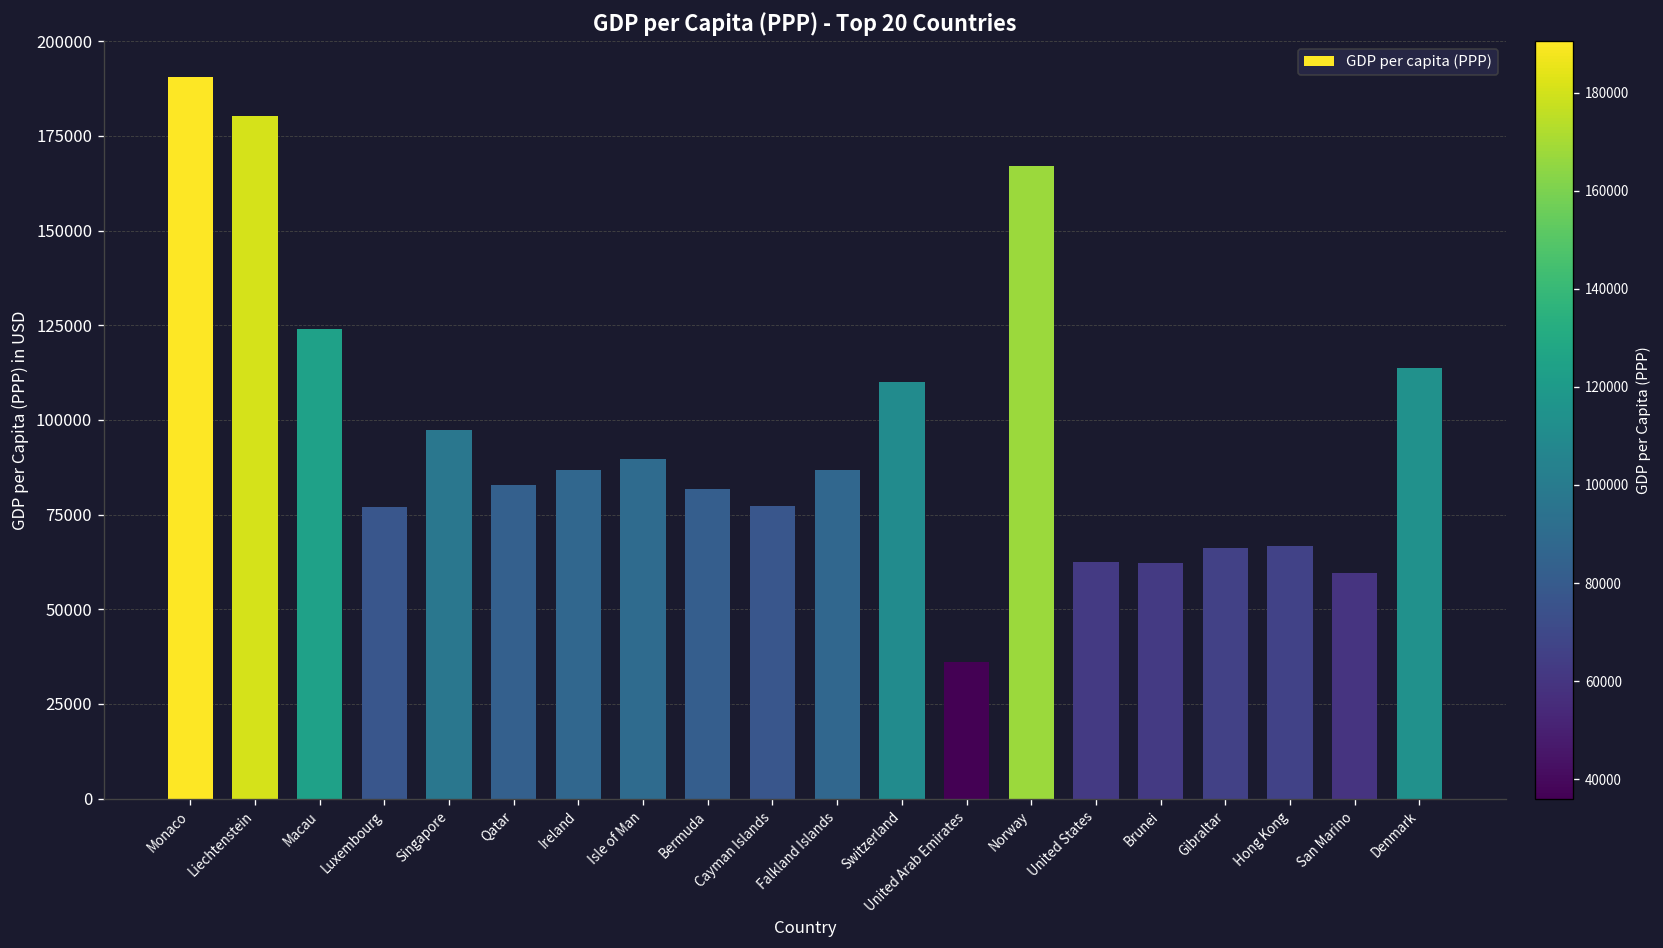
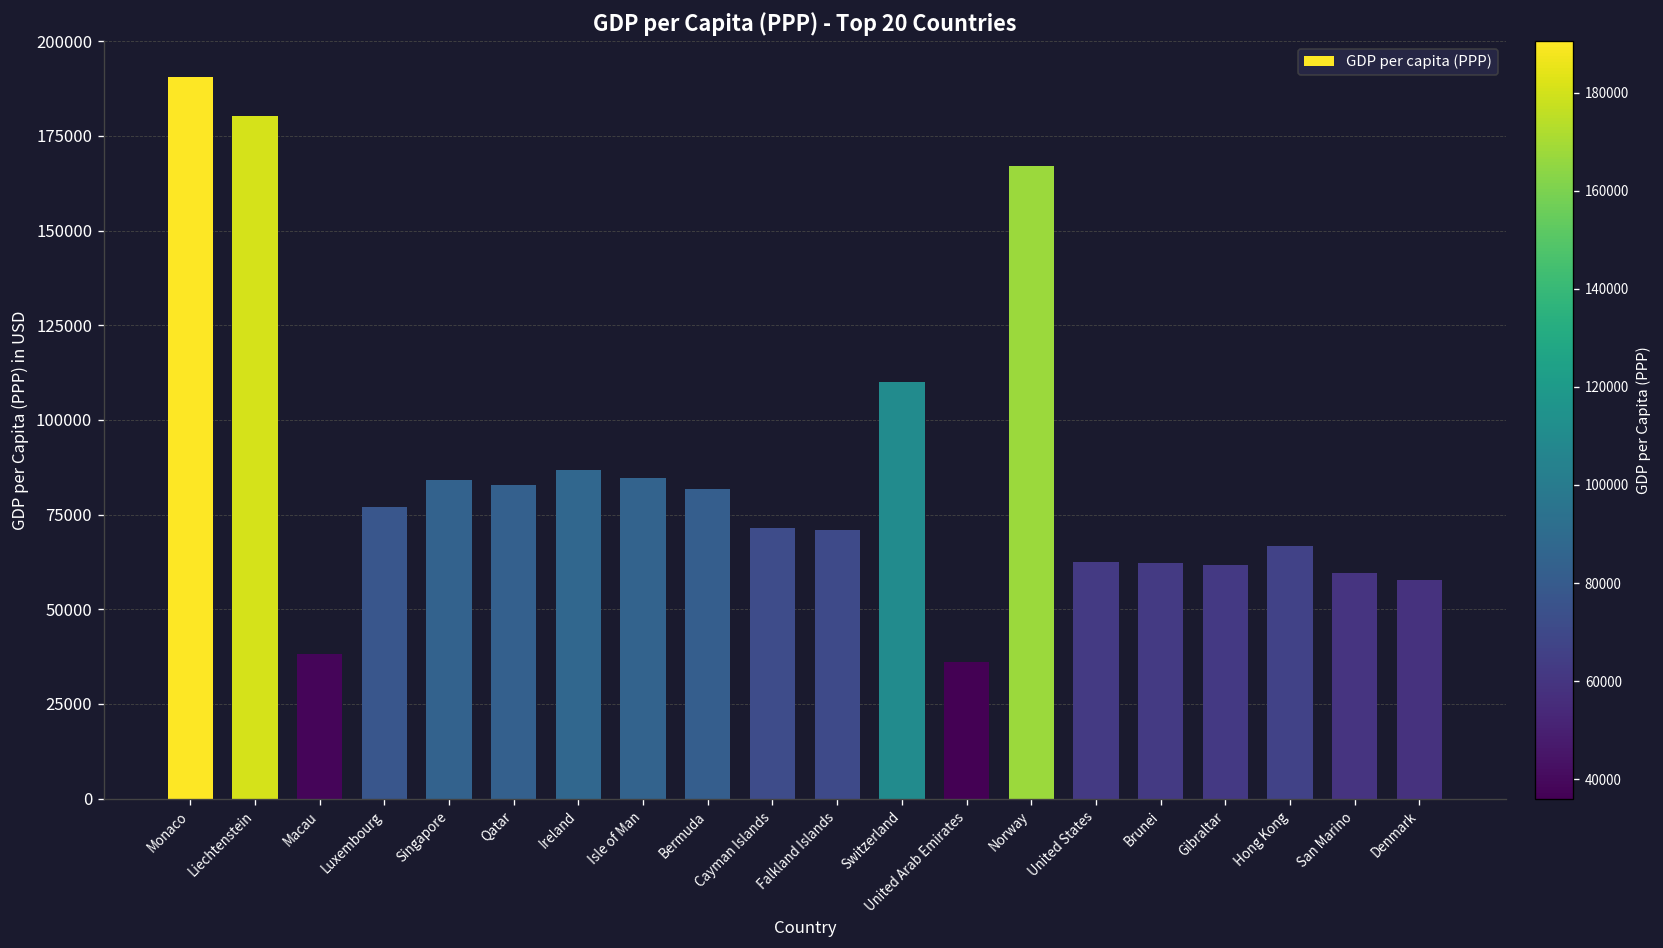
  {
    "Monaco": 191000,
    "Liechtenstein": 180000,
-   "Macau": 124000,
+   "Macau": 38000,
    "Luxembourg": 77000,
-   "Singapore": 97000,
+   "Singapore": 84000,
    "Qatar": 83000,
    "Ireland": 87000,
-   "Isle of Man": 90000,
+   "Isle of Man": 85000,
    "Bermuda": 82000,
-   "Cayman Islands": 77000,
-   "Falkland Islands": 87000,
+   "Cayman Islands": 72000,
+   "Falkland Islands": 71000,
    "Switzerland": 110000,
    "United Arab Emirates": 36000,
    "Norway": 167000,
    "United States": 63000,
    "Brunei": 62000,
-   "Gibraltar": 66000,
+   "Gibraltar": 62000,
    "Hong Kong": 67000,
    "San Marino": 59000,
-   "Denmark": 114000
+   "Denmark": 58000
  }
